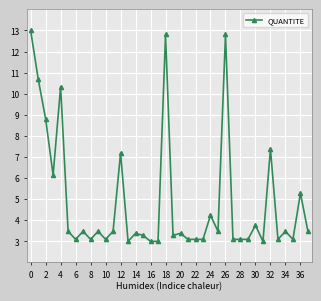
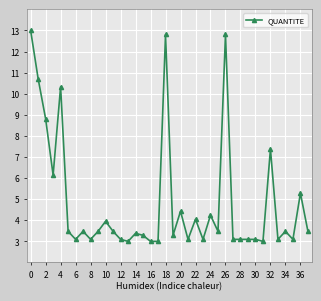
  {
    "0": 13.0,
    "2": 8.8,
    "4": 10.3,
    "6": 3.1,
    "8": 3.1,
-   "10": 3.1,
-   "12": 7.2,
+   "10": 4.0,
+   "12": 3.1,
    "14": 3.4,
    "16": 3.0,
    "18": 12.8,
-   "20": 3.4,
-   "22": 3.1,
+   "20": 4.4,
+   "22": 4.0,
    "24": 4.2,
    "26": 12.8,
    "28": 3.1,
-   "30": 3.8,
+   "30": 3.1,
    "32": 7.4,
    "34": 3.5,
    "36": 5.3
  }
